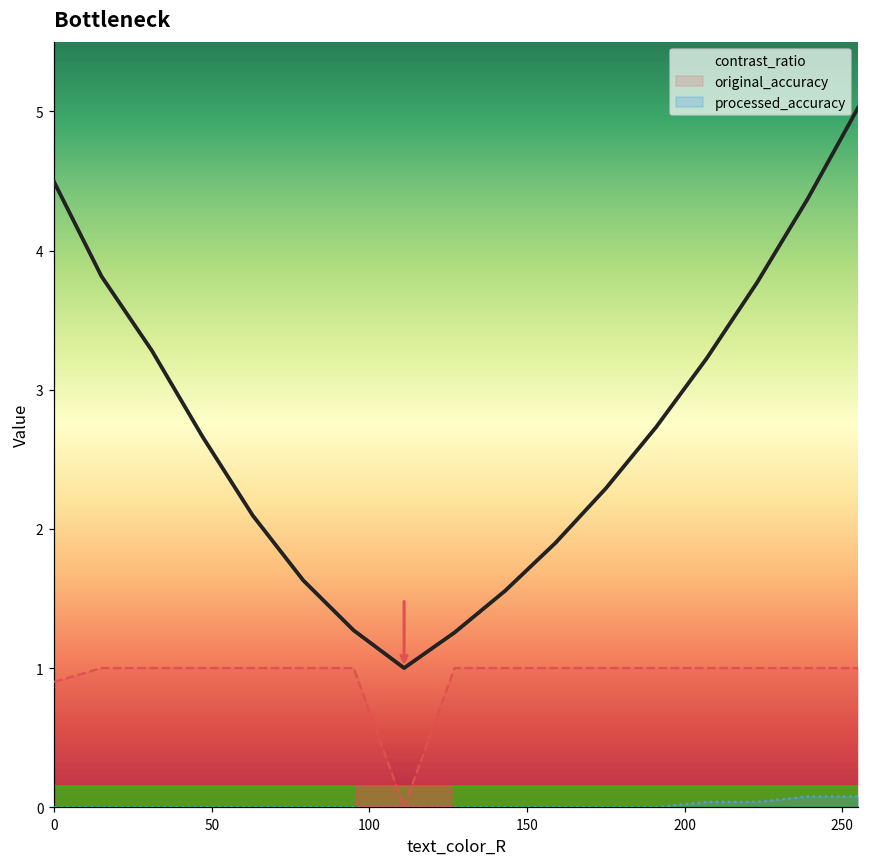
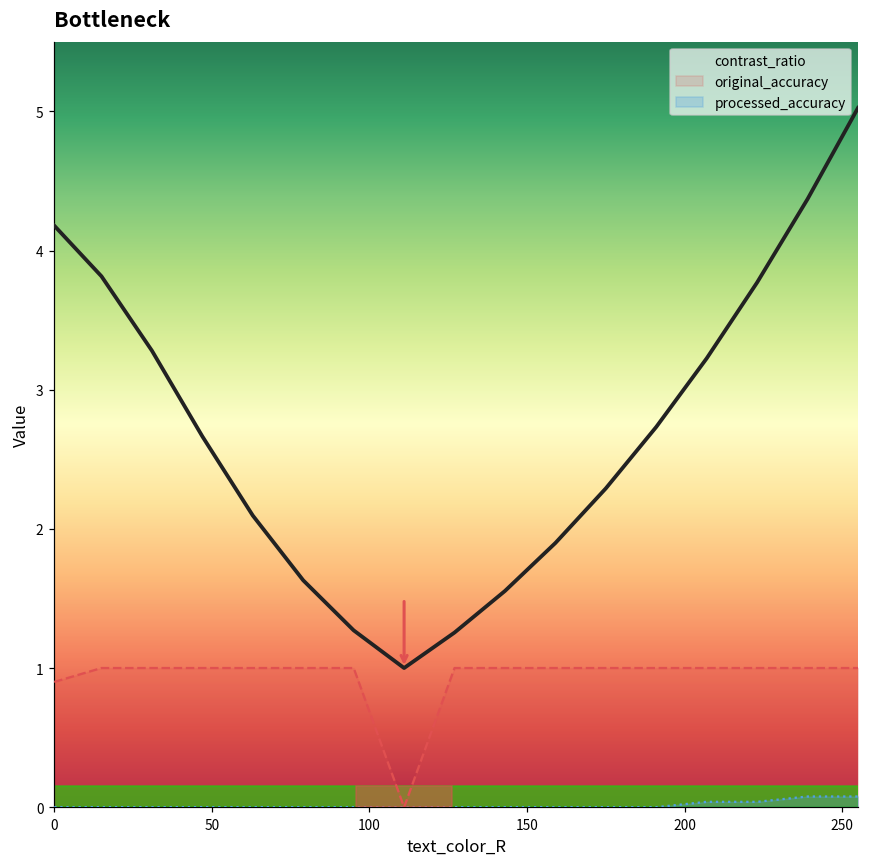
  {
    "contrast_ratio": {
-     "0": 4.49
+     "0": 4.18
    },
    "original_accuracy": {
      "0": 0.90
    }
  }
